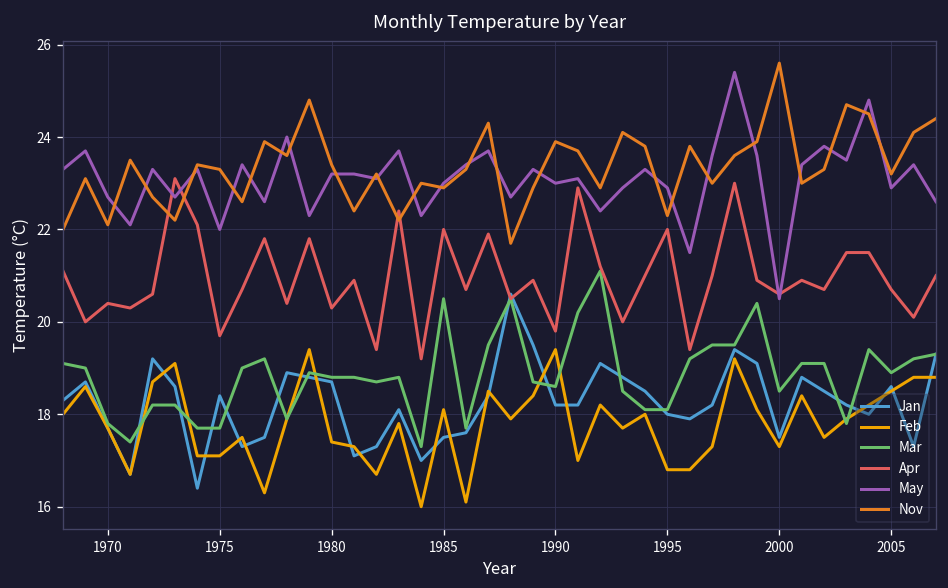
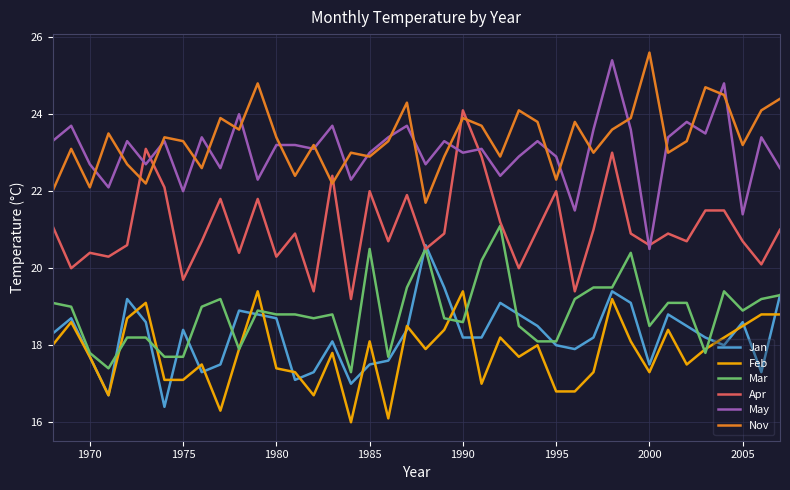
  {
    "Jan": {
      "1975": 18.4,
      "1980": 18.7,
      "1985": 17.5,
      "1990": 18.2,
      "1995": 18.0,
      "2000": 17.5,
      "2005": 18.6
    },
    "Mar": {
      "1970": 17.8,
      "1975": 17.7,
      "1980": 18.8,
      "1985": 20.5,
      "1990": 18.6,
      "1995": 18.1,
      "2000": 18.5,
      "2005": 18.9
    },
    "Apr": {
      "1970": 20.4,
      "1975": 19.7,
      "1980": 20.3,
      "1985": 22.0,
-     "1990": 19.8,
+     "1990": 24.1,
      "1995": 22.0,
      "2000": 20.6,
      "2005": 20.7
    },
    "May": {
      "1970": 22.7,
      "1975": 22.0,
      "1980": 23.2,
      "1985": 23.0,
      "1990": 23.0,
      "1995": 22.9,
      "2000": 20.5,
-     "2005": 22.9
+     "2005": 21.4
    }
  }
